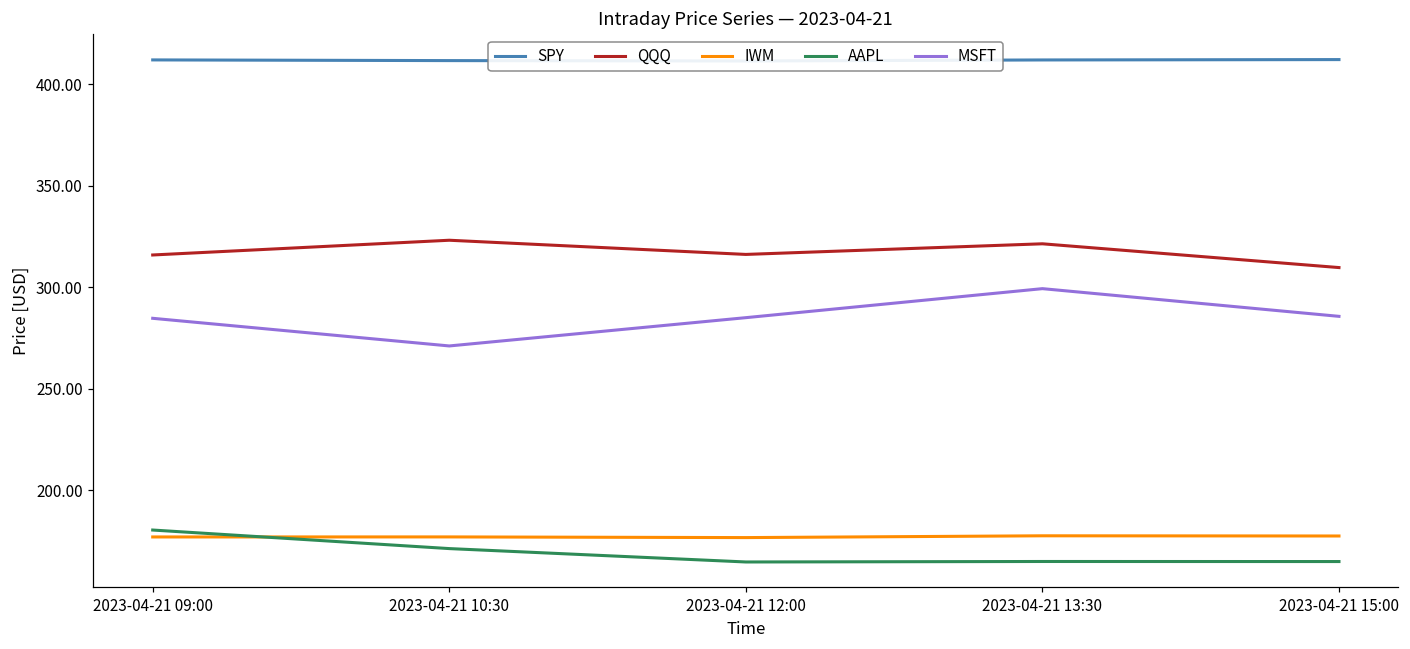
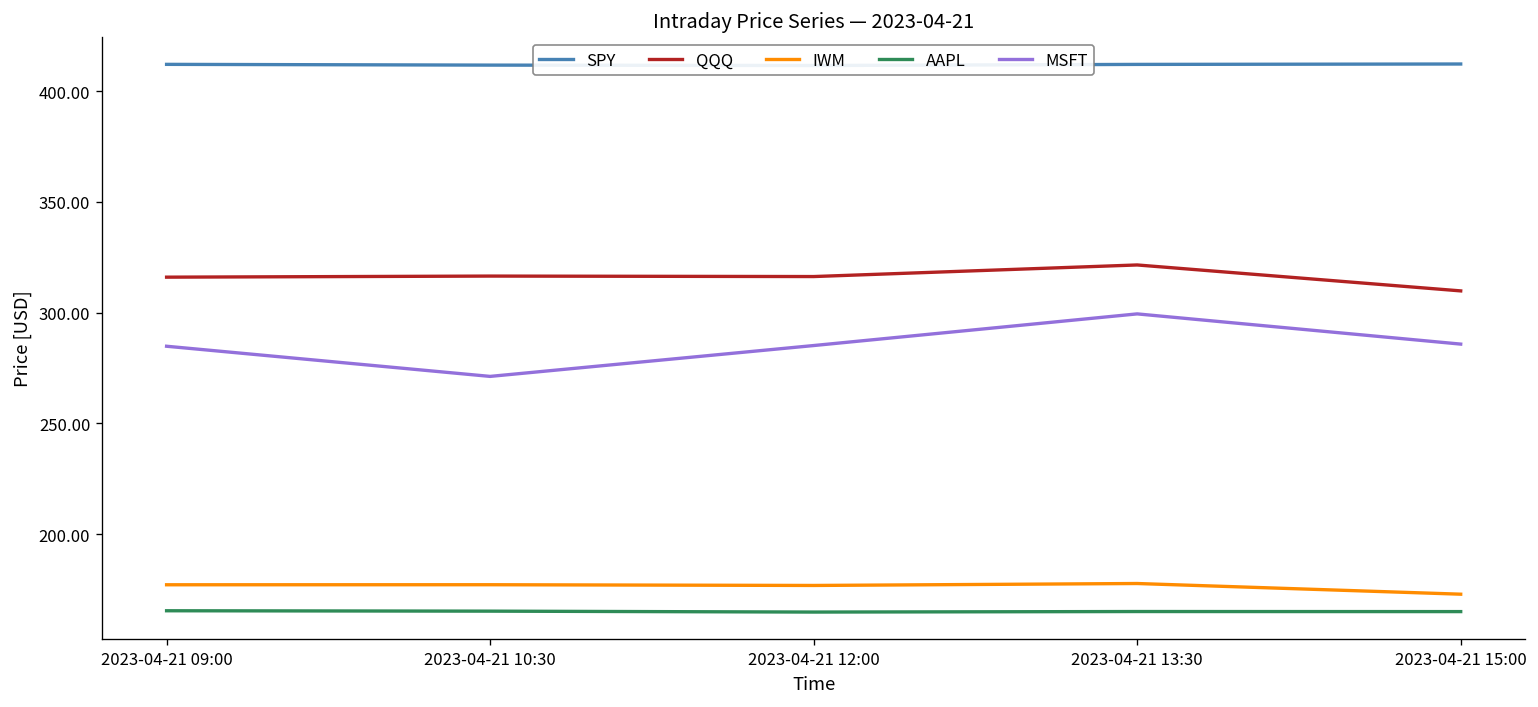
  {
    "SPY": {
      "2023-04-21 09:00": 412,
      "2023-04-21 10:30": 412,
      "2023-04-21 13:30": 412,
      "2023-04-21 15:00": 412
    },
    "QQQ": {
      "2023-04-21 09:00": 316,
-     "2023-04-21 10:30": 323,
+     "2023-04-21 10:30": 316,
      "2023-04-21 12:00": 316,
      "2023-04-21 13:30": 321,
      "2023-04-21 15:00": 310
    },
    "IWM": {
      "2023-04-21 09:00": 177,
      "2023-04-21 10:30": 177,
      "2023-04-21 12:00": 177,
      "2023-04-21 13:30": 178,
-     "2023-04-21 15:00": 178
+     "2023-04-21 15:00": 173
    },
    "AAPL": {
-     "2023-04-21 09:00": 181,
-     "2023-04-21 10:30": 171,
+     "2023-04-21 09:00": 165,
+     "2023-04-21 10:30": 165,
      "2023-04-21 12:00": 165,
      "2023-04-21 13:30": 165,
      "2023-04-21 15:00": 165
    },
    "MSFT": {
      "2023-04-21 09:00": 285,
      "2023-04-21 10:30": 271,
      "2023-04-21 12:00": 285,
      "2023-04-21 13:30": 299,
      "2023-04-21 15:00": 286
    }
  }
